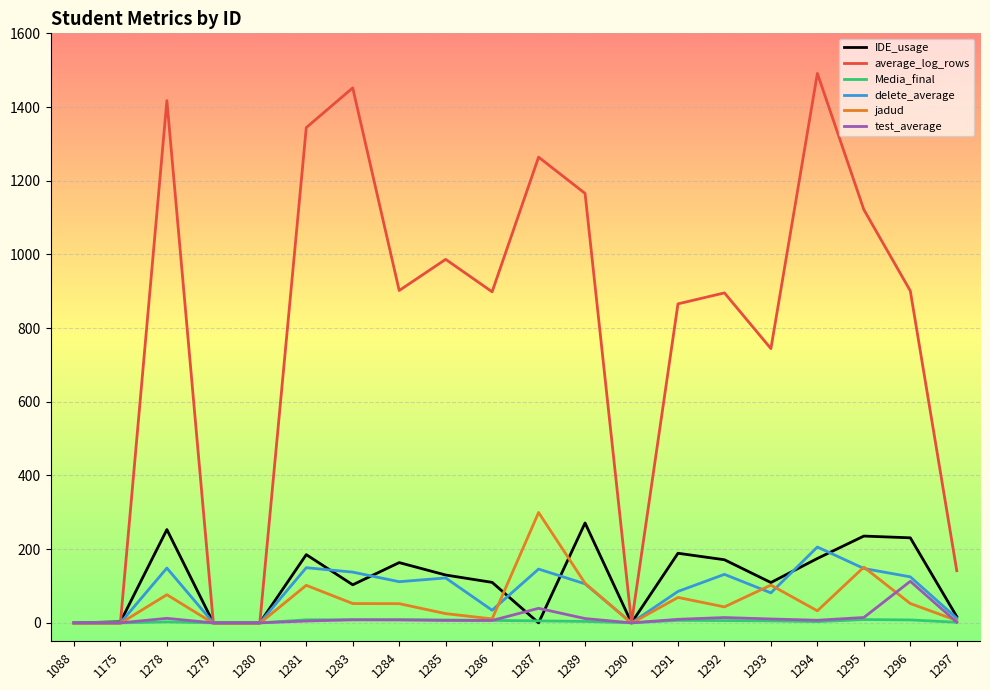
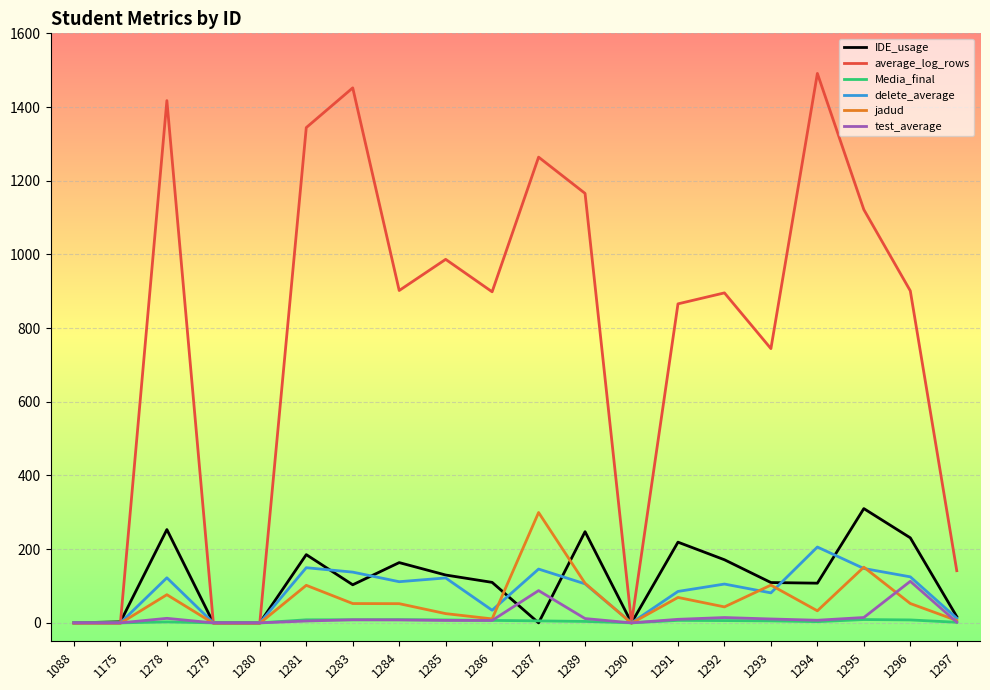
  {
    "IDE_usage": {
      "1278": 250,
      "1281": 190,
      "1283": 100,
      "1284": 160,
      "1285": 130,
      "1286": 110,
-     "1289": 270,
-     "1291": 190,
+     "1289": 250,
+     "1291": 220,
      "1292": 170,
      "1293": 110,
-     "1294": 170,
-     "1295": 240,
+     "1294": 110,
+     "1295": 310,
      "1296": 230
    },
    "Media_final": {
      "1278": 0,
      "1289": 0,
      "1292": 10,
      "1296": 10
    },
    "delete_average": {
-     "1278": 150,
+     "1278": 120,
      "1281": 150,
      "1283": 140,
      "1284": 110,
      "1285": 120,
      "1286": 30,
      "1287": 150,
      "1291": 90,
-     "1292": 130,
+     "1292": 110,
      "1293": 80,
      "1294": 210,
      "1296": 120
    },
    "test_average": {
      "1278": 10,
-     "1287": 40,
+     "1287": 90,
      "1289": 10,
      "1292": 10,
      "1296": 110
    }
  }
